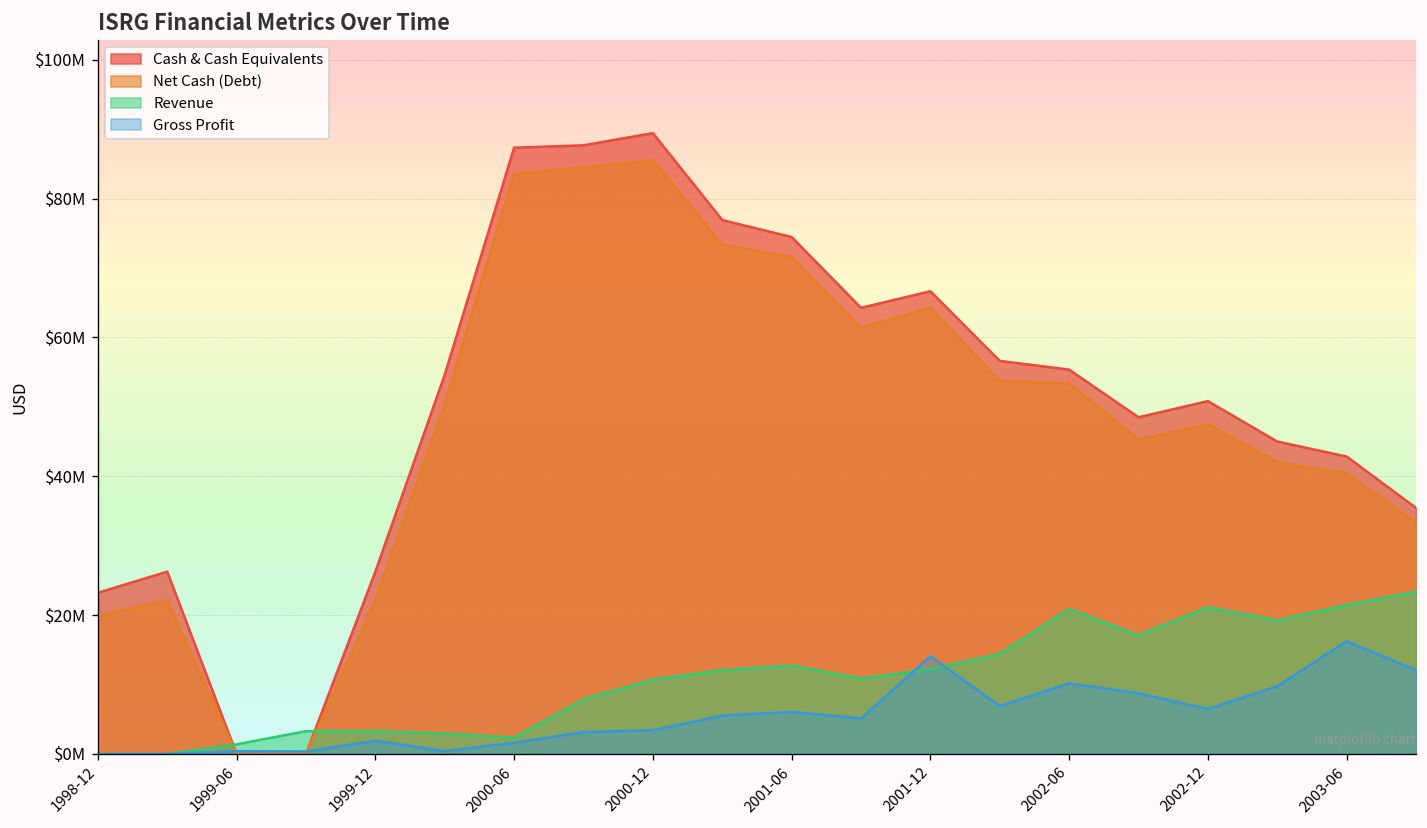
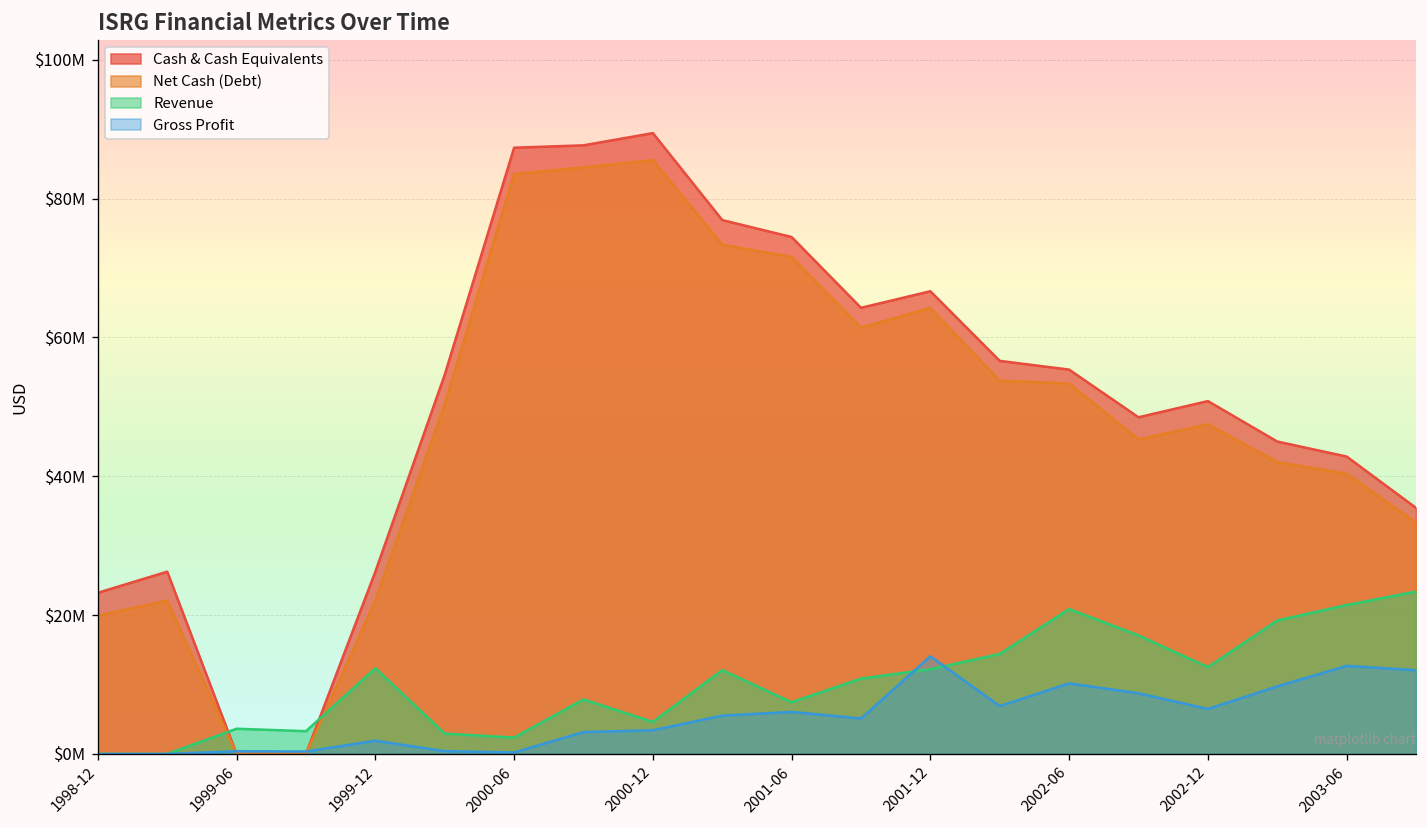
  {
    "Revenue": {
-     "1999-06": "$1000000",
-     "1999-12": "$3000000",
+     "1999-06": "$4000000",
+     "1999-12": "$12000000",
      "2000-06": "$2000000",
-     "2000-12": "$11000000",
-     "2001-06": "$13000000",
+     "2000-12": "$5000000",
+     "2001-06": "$7000000",
      "2001-12": "$12000000",
      "2002-06": "$21000000",
-     "2002-12": "$21000000",
+     "2002-12": "$13000000",
      "2003-06": "$21000000"
    },
    "Gross Profit": {
      "1999-12": "$2000000",
-     "2000-06": "$2000000",
+     "2000-06": "$0",
      "2000-12": "$3000000",
      "2001-06": "$6000000",
      "2001-12": "$14000000",
      "2002-06": "$10000000",
      "2002-12": "$6000000",
-     "2003-06": "$16000000"
+     "2003-06": "$13000000"
    }
  }
